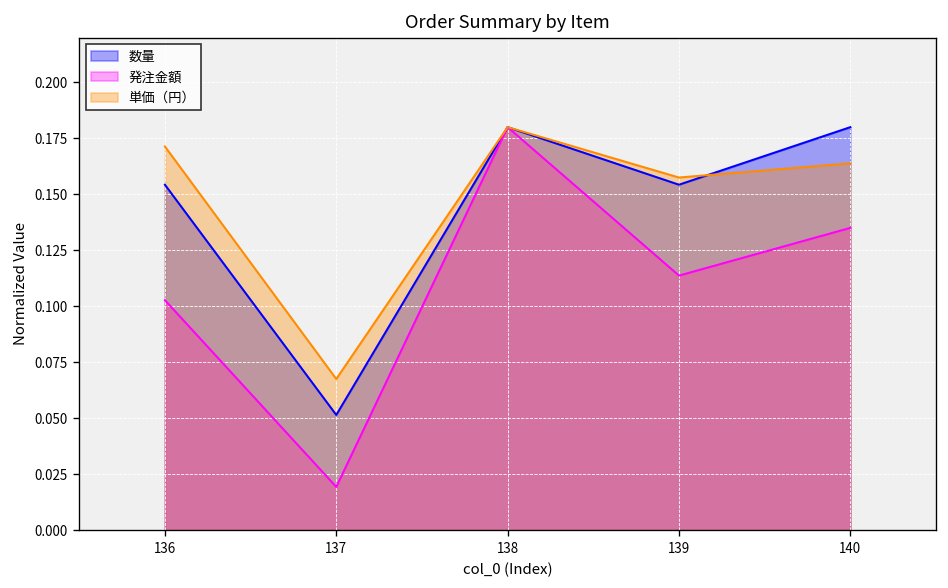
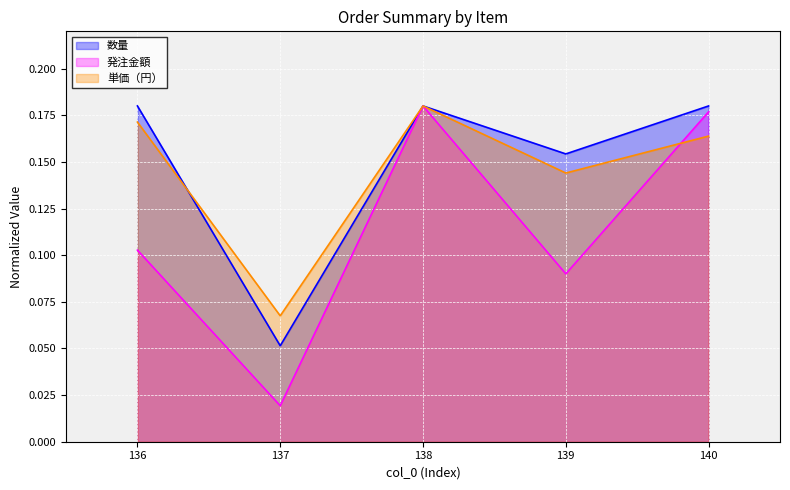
  {
    "数量": {
-     "136": 0.154,
+     "136": 0.180,
      "137": 0.051,
      "139": 0.154,
      "140": 0.180
    },
    "発注金額": {
      "136": 0.103,
      "137": 0.019,
-     "139": 0.114,
-     "140": 0.135
+     "139": 0.090,
+     "140": 0.177
    },
    "単価（円）": {
      "136": 0.171,
      "137": 0.068,
-     "139": 0.158,
+     "139": 0.144,
      "140": 0.164
    }
  }
